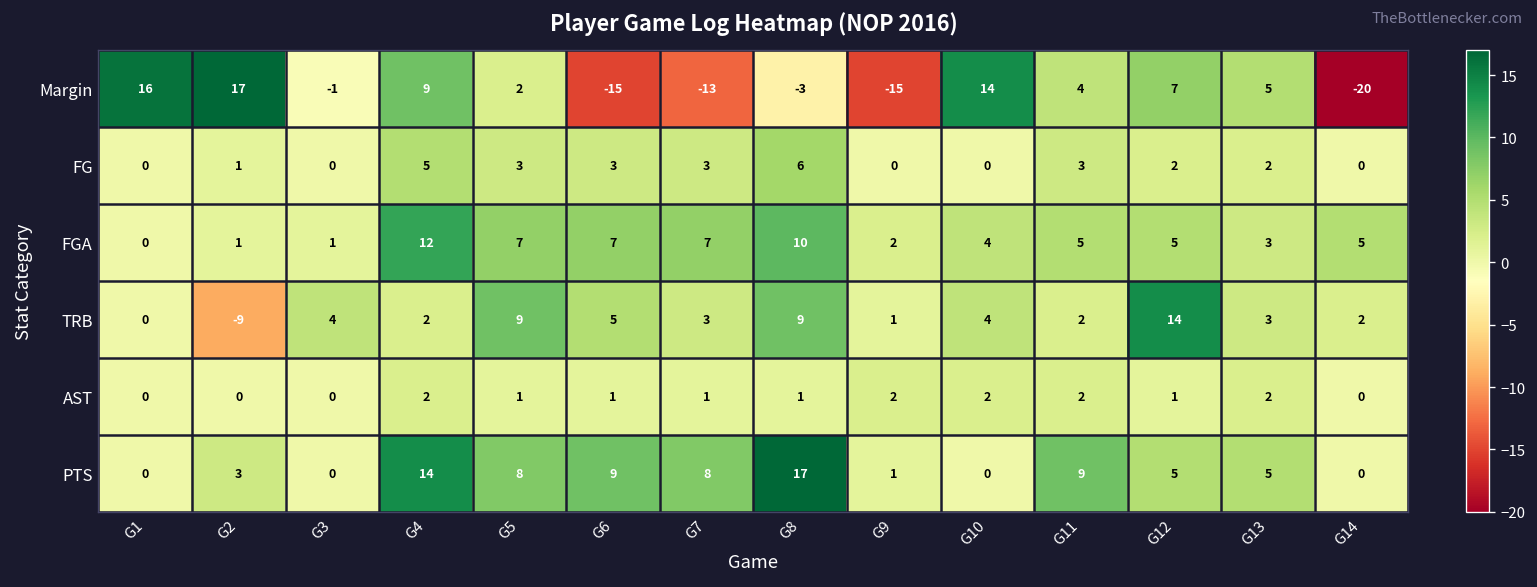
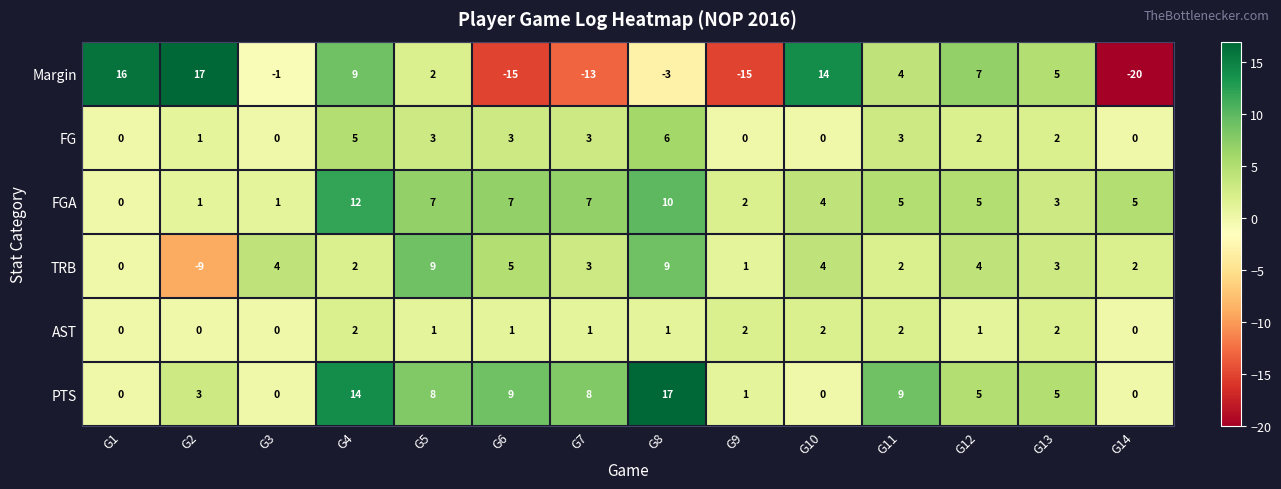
  {
    "Margin": {
      "G1": 16,
      "G2": 17,
      "G3": -1,
      "G4": 9,
      "G5": 2,
      "G6": -15,
      "G7": -13,
      "G8": -3,
      "G9": -15,
      "G10": 14,
      "G11": 4,
      "G12": 7,
      "G13": 5,
      "G14": -20
    },
    "FG": {
      "G1": 0,
      "G2": 1,
      "G3": 0,
      "G4": 5,
      "G5": 3,
      "G6": 3,
      "G7": 3,
      "G8": 6,
      "G9": 0,
      "G10": 0,
      "G11": 3,
      "G12": 2,
      "G13": 2,
      "G14": 0
    },
    "FGA": {
      "G1": 0,
      "G2": 1,
      "G3": 1,
      "G4": 12,
      "G5": 7,
      "G6": 7,
      "G7": 7,
      "G8": 10,
      "G9": 2,
      "G10": 4,
      "G11": 5,
      "G12": 5,
      "G13": 3,
      "G14": 5
    },
    "TRB": {
      "G1": 0,
      "G2": -9,
      "G3": 4,
      "G4": 2,
      "G5": 9,
      "G6": 5,
      "G7": 3,
      "G8": 9,
      "G9": 1,
      "G10": 4,
      "G11": 2,
-     "G12": 14,
+     "G12": 4,
      "G13": 3,
      "G14": 2
    },
    "AST": {
      "G1": 0,
      "G2": 0,
      "G3": 0,
      "G4": 2,
      "G5": 1,
      "G6": 1,
      "G7": 1,
      "G8": 1,
      "G9": 2,
      "G10": 2,
      "G11": 2,
      "G12": 1,
      "G13": 2,
      "G14": 0
    },
    "PTS": {
      "G1": 0,
      "G2": 3,
      "G3": 0,
      "G4": 14,
      "G5": 8,
      "G6": 9,
      "G7": 8,
      "G8": 17,
      "G9": 1,
      "G10": 0,
      "G11": 9,
      "G12": 5,
      "G13": 5,
      "G14": 0
    }
  }
